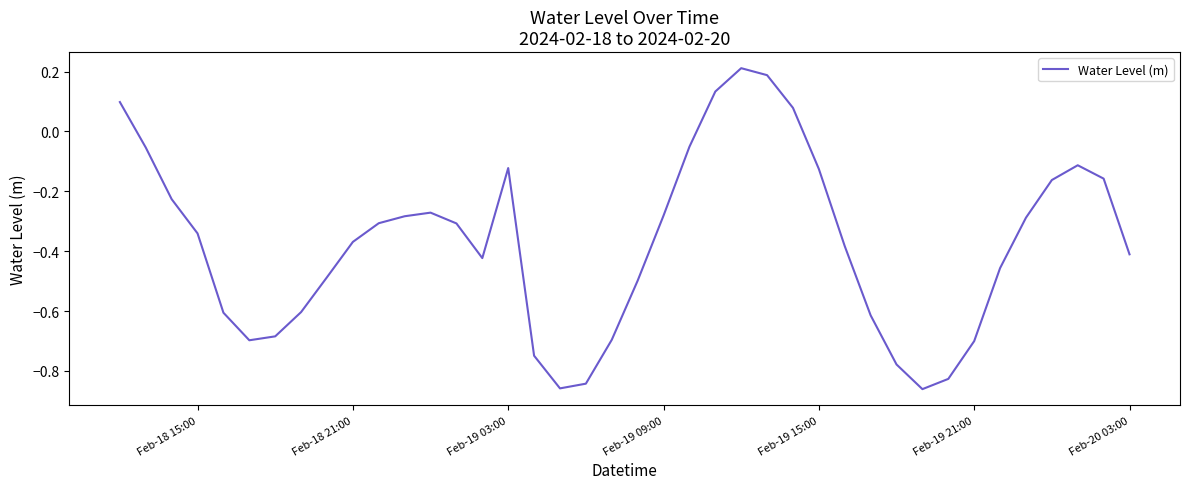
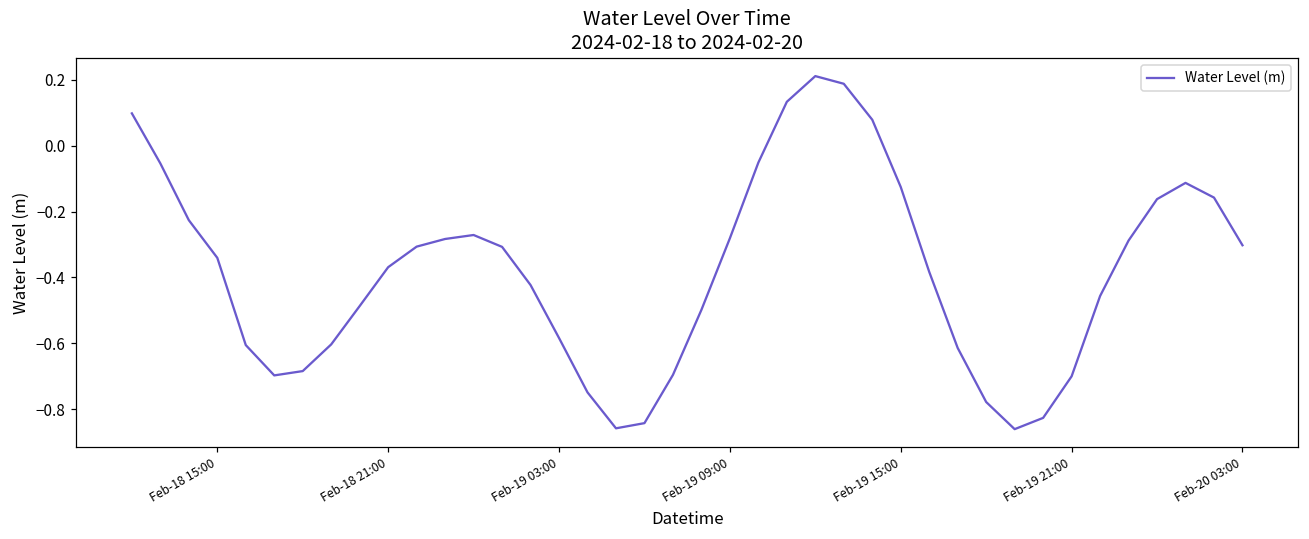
  {
    "Feb-18 15:00": -0.34,
    "Feb-18 21:00": -0.37,
-   "Feb-19 03:00": -0.12,
+   "Feb-19 03:00": -0.58,
    "Feb-19 09:00": -0.28,
    "Feb-19 15:00": -0.13,
    "Feb-19 21:00": -0.70,
-   "Feb-20 03:00": -0.41
+   "Feb-20 03:00": -0.30
  }
